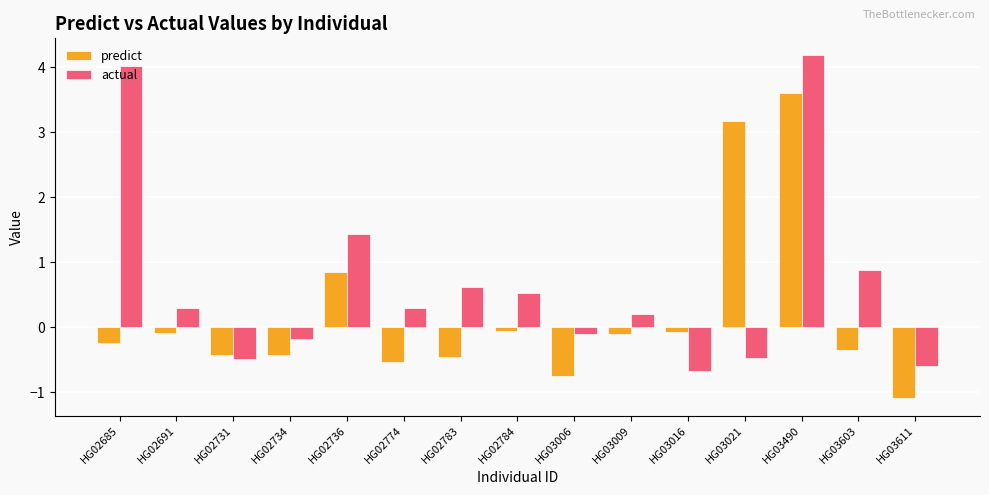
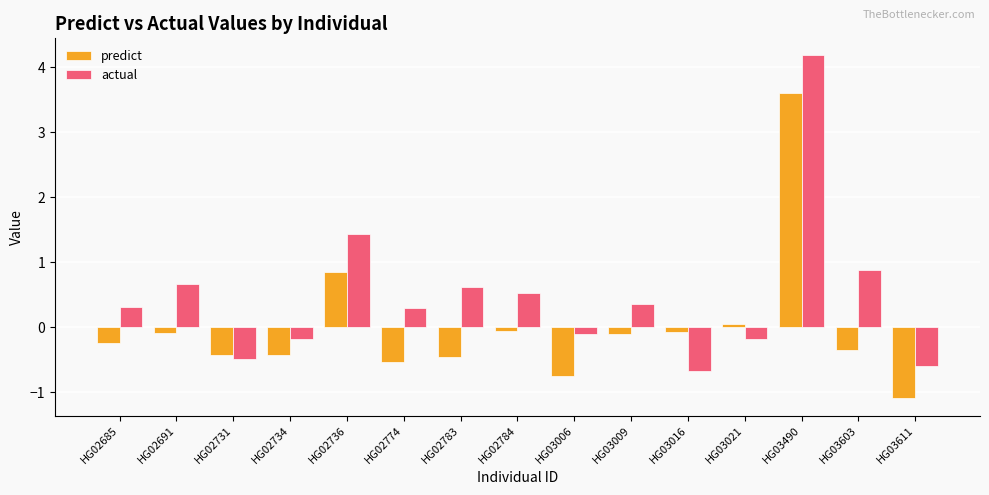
  {
    "predict": {
      "HG02685": -0.2,
      "HG02691": -0.1,
      "HG02731": -0.4,
      "HG02734": -0.4,
      "HG02736": 0.9,
      "HG02774": -0.5,
      "HG02783": -0.5,
      "HG02784": -0.1,
      "HG03006": -0.7,
      "HG03009": -0.1,
      "HG03016": -0.1,
-     "HG03021": 3.2,
+     "HG03021": 0.0,
      "HG03490": 3.6,
      "HG03603": -0.3,
      "HG03611": -1.1
    },
    "actual": {
-     "HG02685": 4.0,
-     "HG02691": 0.3,
+     "HG02685": 0.3,
+     "HG02691": 0.7,
      "HG02731": -0.5,
      "HG02734": -0.2,
      "HG02736": 1.4,
      "HG02774": 0.3,
      "HG02783": 0.6,
      "HG02784": 0.5,
      "HG03006": -0.1,
-     "HG03009": 0.2,
+     "HG03009": 0.4,
      "HG03016": -0.7,
-     "HG03021": -0.5,
+     "HG03021": -0.2,
      "HG03490": 4.2,
      "HG03603": 0.9,
      "HG03611": -0.6
    }
  }
